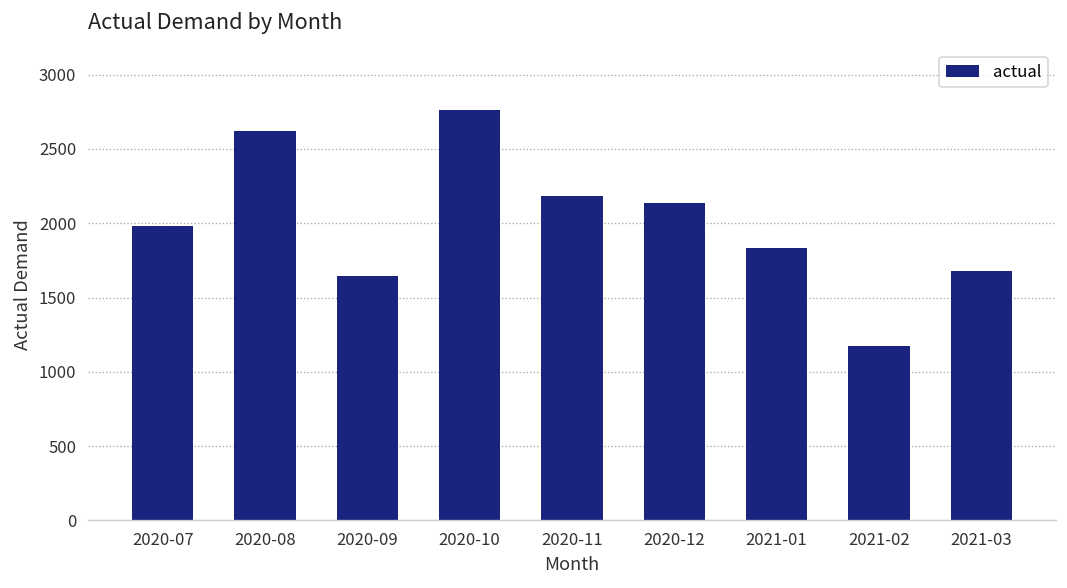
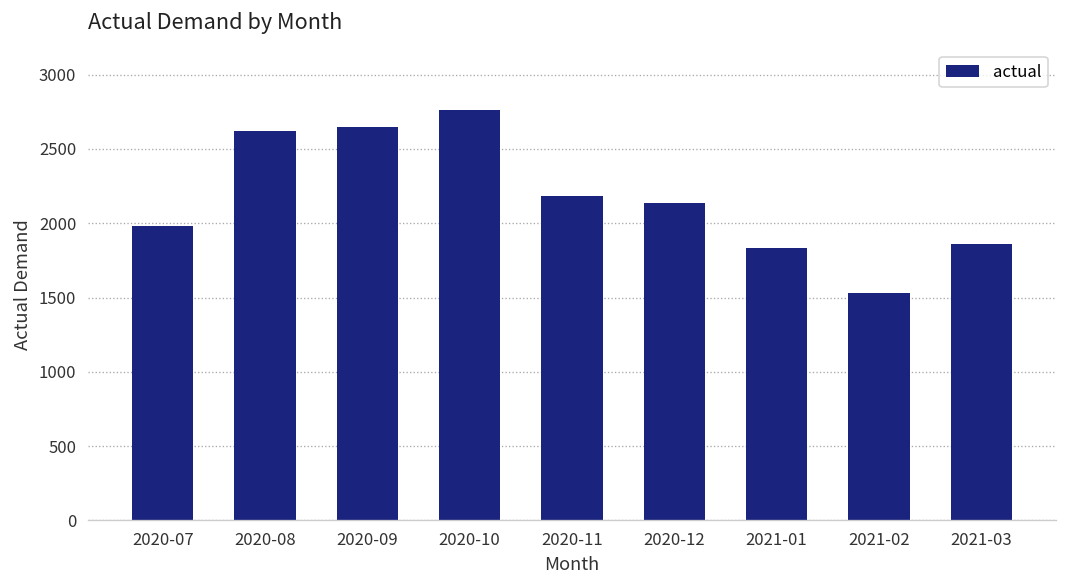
  {
    "2020-07": 1980,
    "2020-08": 2620,
-   "2020-09": 1640,
+   "2020-09": 2650,
    "2020-10": 2760,
    "2020-11": 2190,
    "2020-12": 2130,
    "2021-01": 1840,
-   "2021-02": 1170,
-   "2021-03": 1680
+   "2021-02": 1530,
+   "2021-03": 1860
  }
